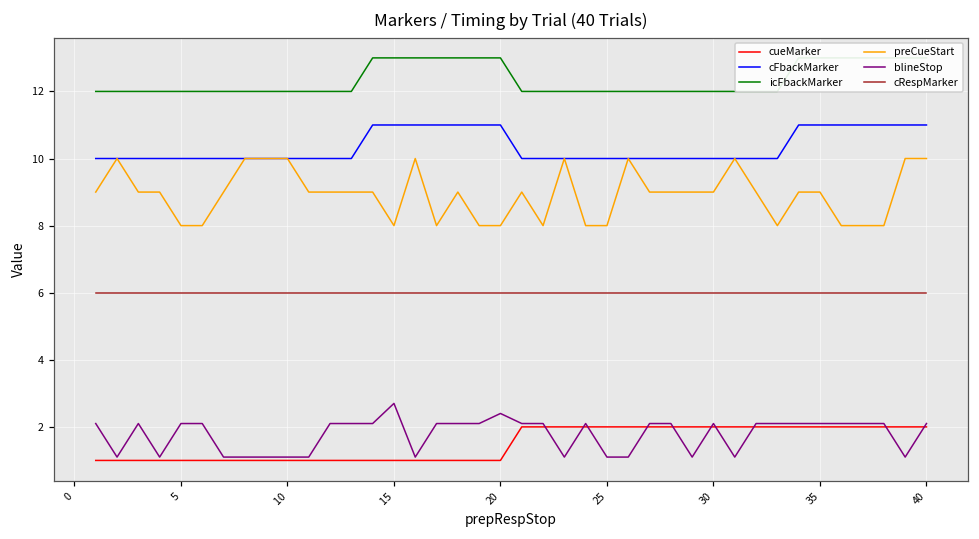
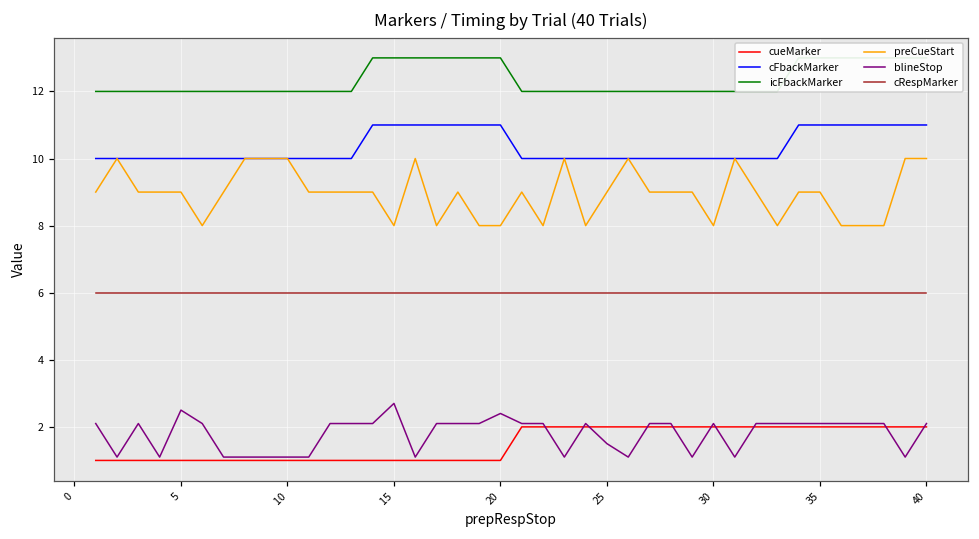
  {
    "cueMarker": {
      "5": 1.0,
      "10": 1.0,
      "15": 1.0,
      "20": 1.0,
      "25": 2.0,
      "30": 2.0,
      "35": 2.0,
      "40": 2.0
    },
    "cFbackMarker": {
      "5": 10.0,
      "15": 11.0,
      "20": 11.0,
      "25": 10.0,
      "30": 10.0,
      "35": 11.0,
      "40": 11.0
    },
    "icFbackMarker": {
      "5": 12.0,
      "10": 12.0,
      "15": 13.0,
      "20": 13.0,
      "25": 12.0,
      "30": 12.0
    },
    "preCueStart": {
-     "5": 8,
+     "5": 9,
      "15": 8,
      "20": 8,
-     "25": 8,
-     "30": 9,
+     "25": 9,
+     "30": 8,
      "35": 9,
      "40": 10
    },
    "blineStop": {
-     "5": 2.1,
+     "5": 2.5,
      "10": 1.1,
      "15": 2.7,
      "20": 2.4,
-     "25": 1.1,
+     "25": 1.5,
      "30": 2.1,
      "35": 2.1,
      "40": 2.1
    },
    "cRespMarker": {
      "5": 6.0,
      "10": 6.0,
      "15": 6.0,
      "20": 6.0,
      "25": 6.0,
      "30": 6.0,
      "35": 6.0,
      "40": 6.0
    }
  }
